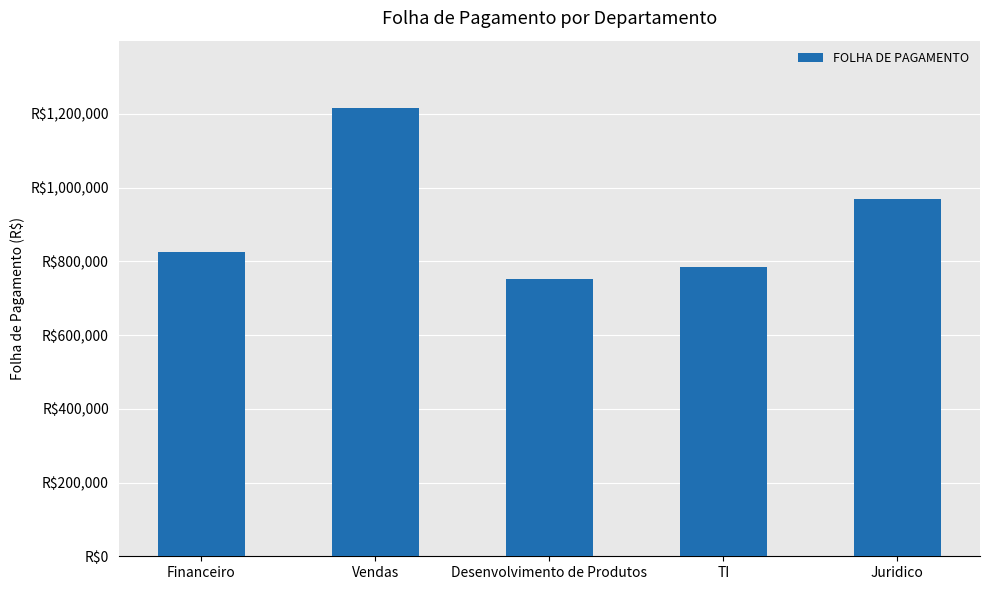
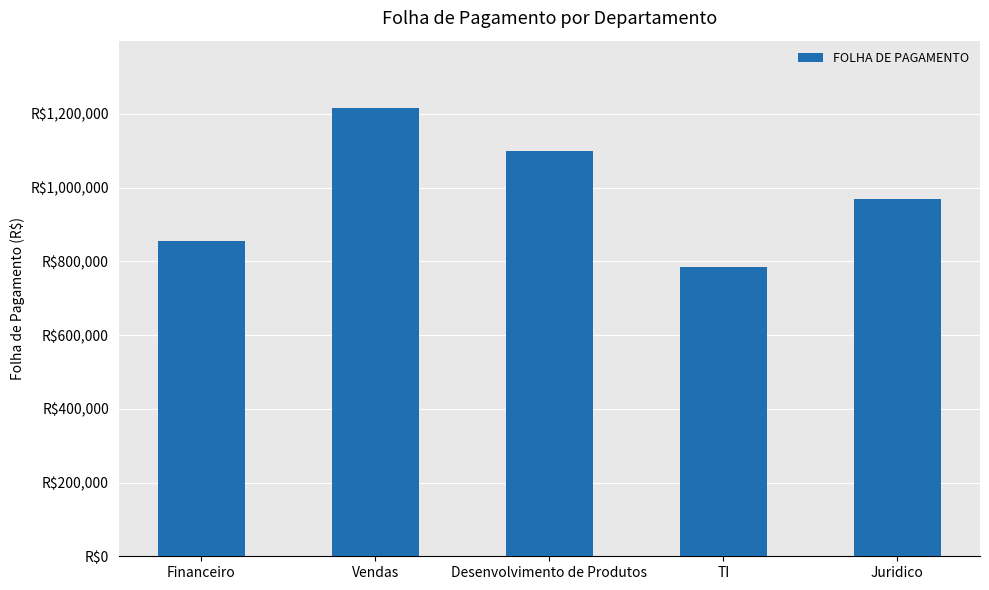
  {
-   "Financeiro": "R$830,000",
+   "Financeiro": "R$860,000",
    "Vendas": "R$1,220,000",
-   "Desenvolvimento de Produtos": "R$750,000",
+   "Desenvolvimento de Produtos": "R$1,100,000",
    "TI": "R$790,000",
    "Juridico": "R$970,000"
  }
